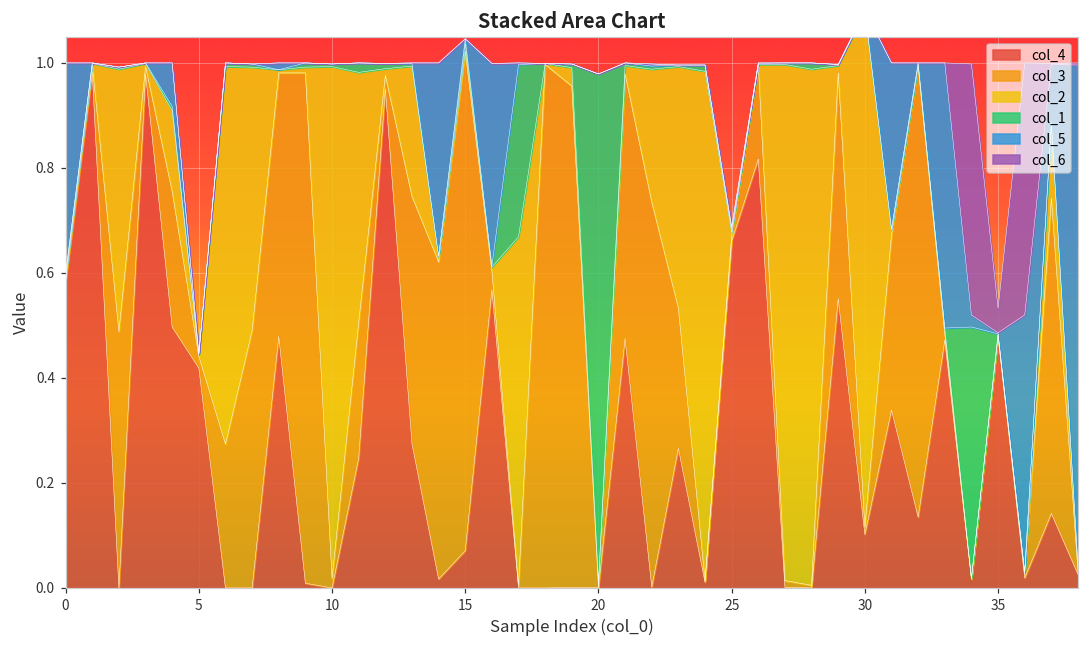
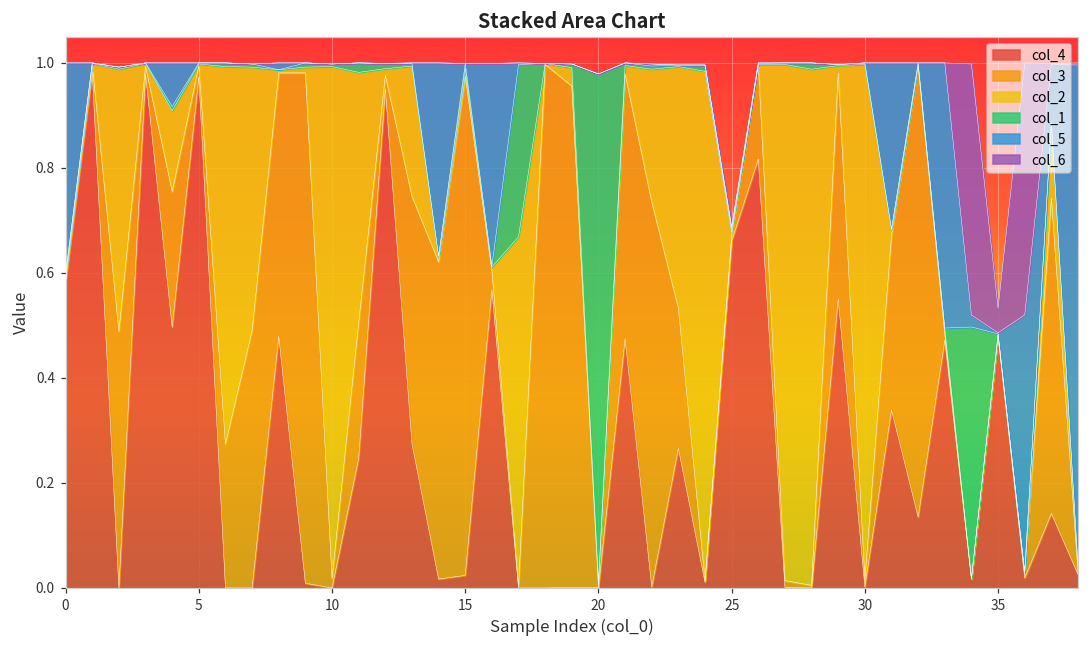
  {
    "col_4": {
      "0": 0.58,
-     "5": 0.42,
+     "5": 0.97,
      "10": 0.00,
-     "15": 0.07,
+     "15": 0.02,
      "25": 0.66,
-     "30": 0.10
+     "30": 0.00
    },
    "col_6": {
      "35": 0.05
    }
  }
